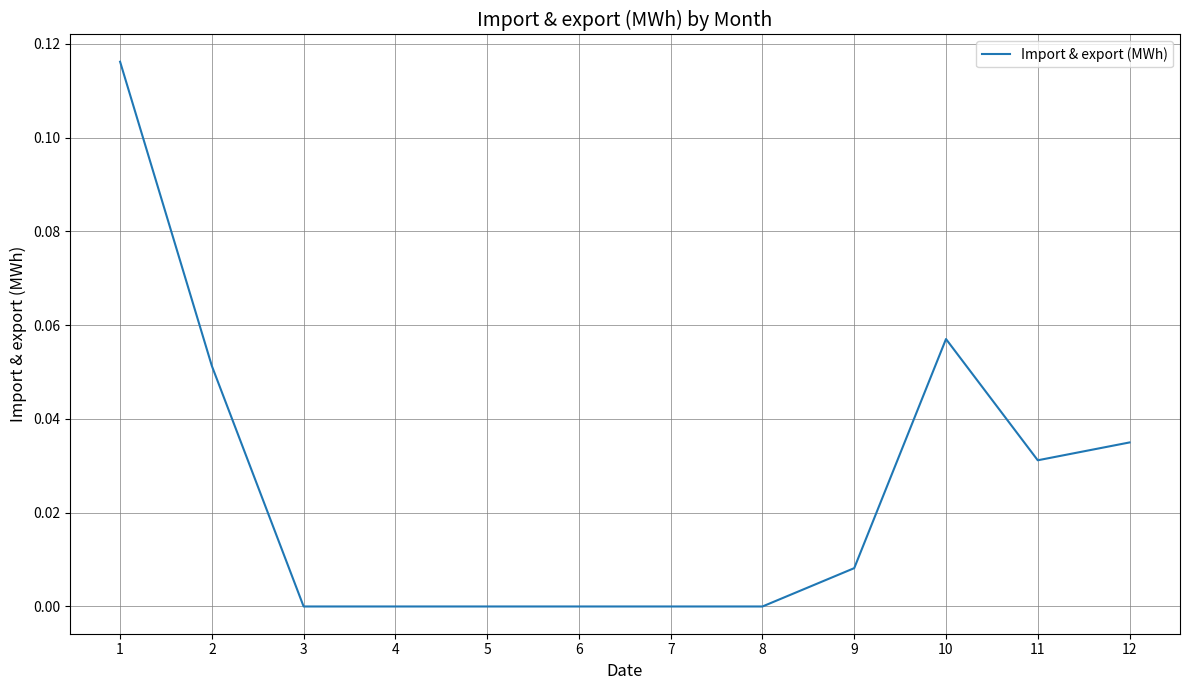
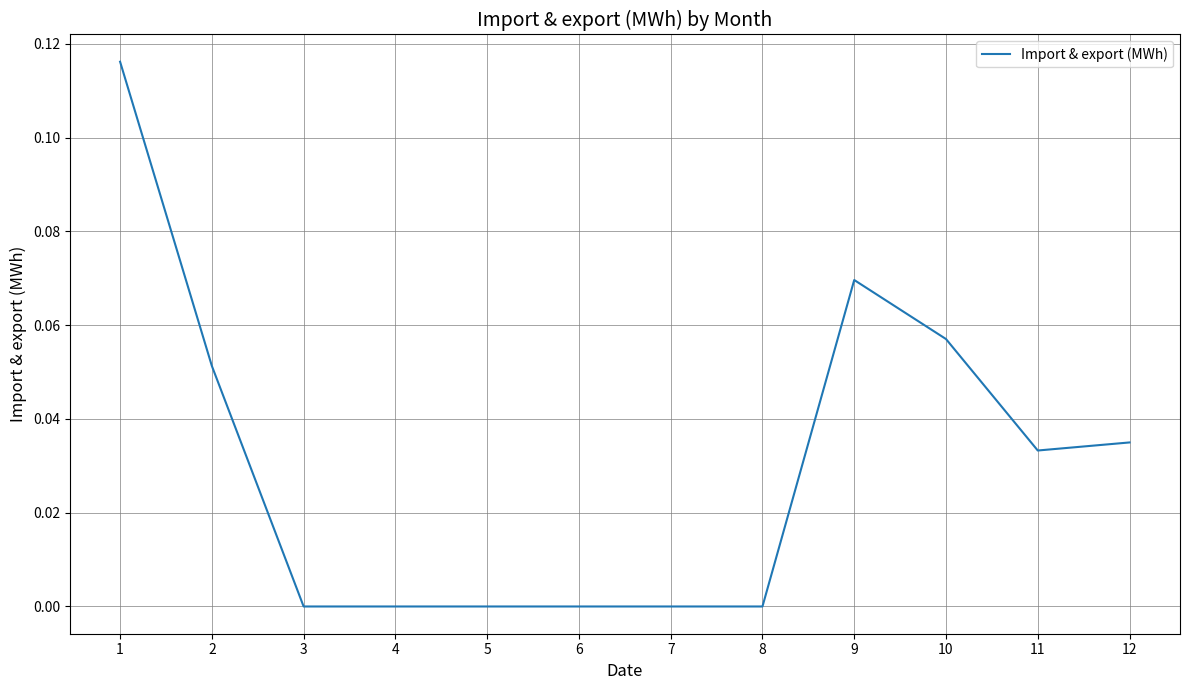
  {
    "1": 0.116,
    "2": 0.051,
    "3": 0.000,
    "4": 0.000,
    "5": 0.000,
    "6": 0.000,
    "7": 0.000,
    "8": 0.000,
-   "9": 0.008,
+   "9": 0.070,
    "10": 0.057,
-   "11": 0.031,
+   "11": 0.033,
    "12": 0.035
  }
